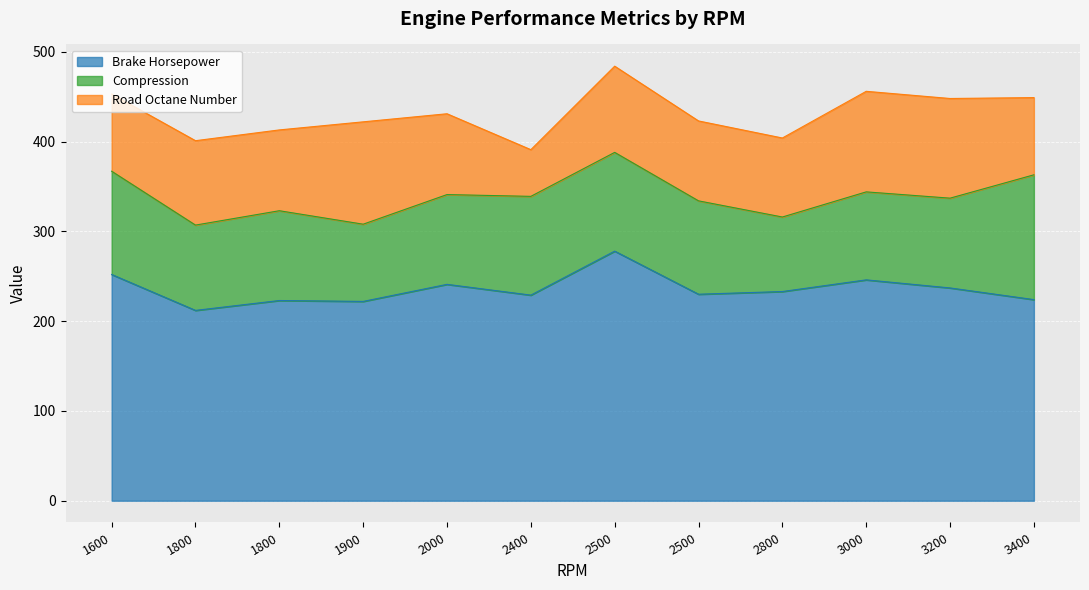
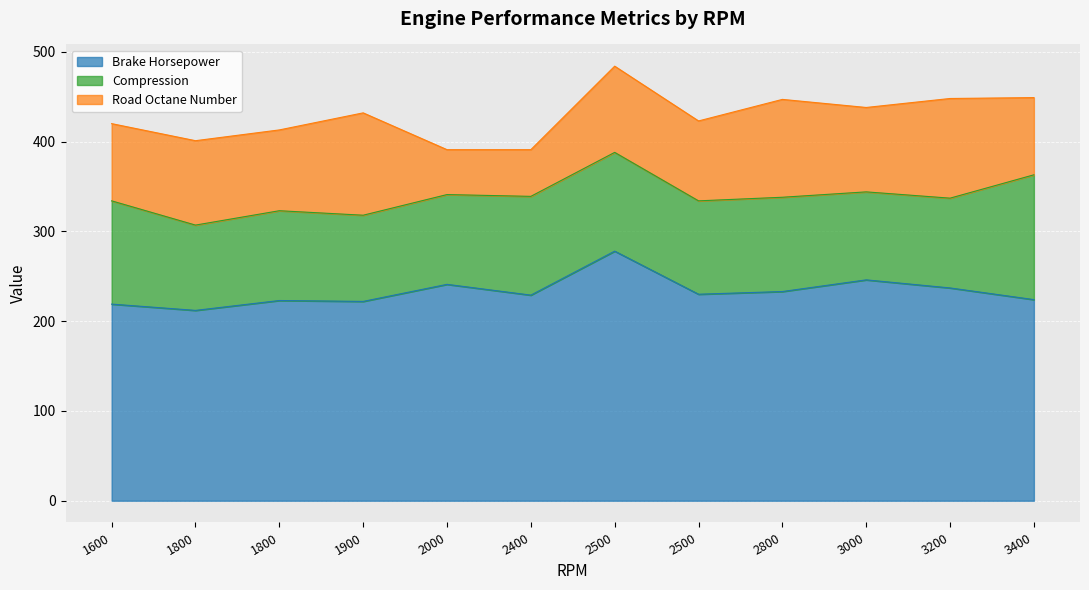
  {
    "Brake Horsepower": {
-     "1600": 250,
+     "1600": 220,
      "1900": 220,
      "2000": 240,
      "2400": 230,
      "2800": 230,
      "3000": 250,
      "3200": 240,
      "3400": 220
    },
    "Compression": {
      "1600": 120,
-     "1900": 90,
+     "1900": 100,
      "2000": 100,
      "2400": 110,
-     "2800": 80,
+     "2800": 110,
      "3000": 100,
      "3200": 100,
      "3400": 140
    },
    "Road Octane Number": {
      "1900": 110,
-     "2000": 90,
+     "2000": 50,
      "2400": 50,
-     "2800": 90,
-     "3000": 110,
+     "2800": 110,
+     "3000": 90,
      "3200": 110,
      "3400": 90
    }
  }
